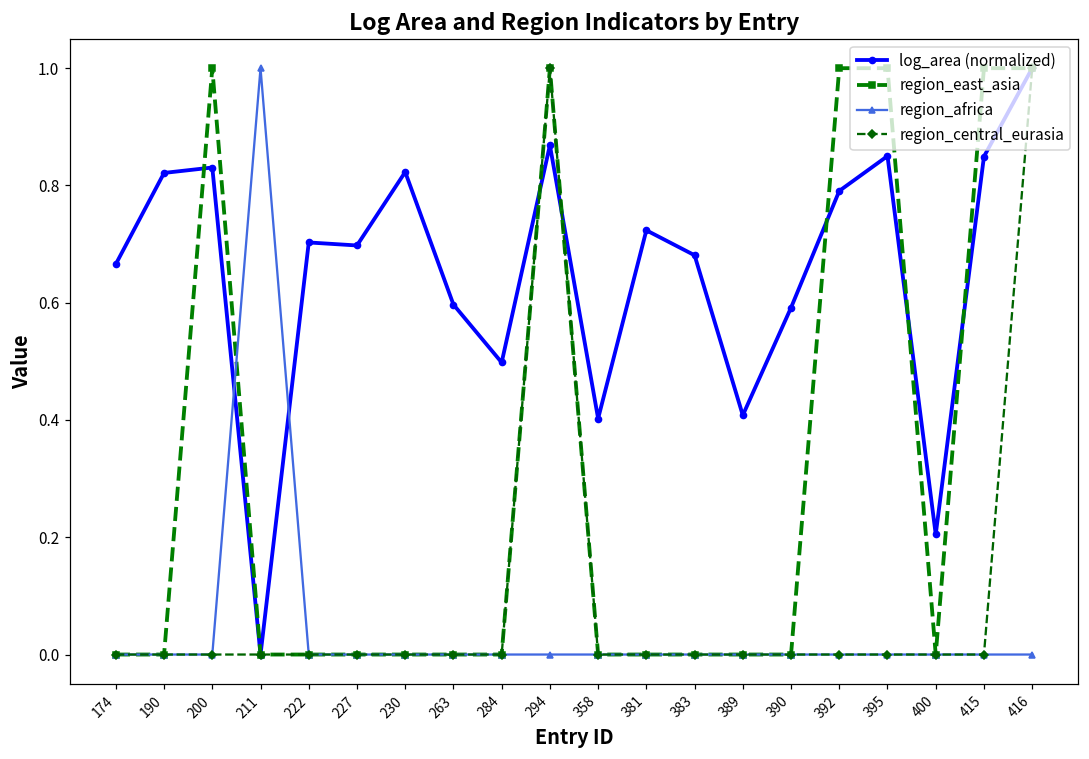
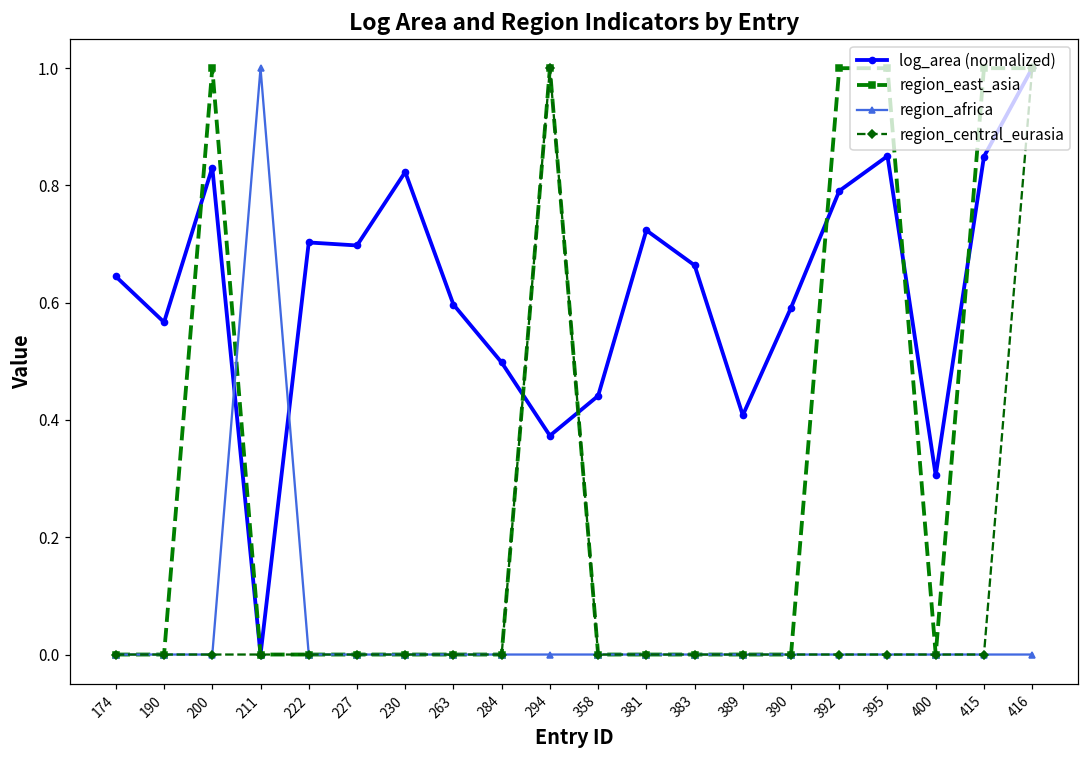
  {
    "log_area (normalized)": {
-     "174": 0.67,
-     "190": 0.82,
+     "174": 0.64,
+     "190": 0.57,
      "200": 0.83,
      "222": 0.70,
      "227": 0.70,
      "230": 0.82,
      "263": 0.60,
      "284": 0.50,
-     "294": 0.87,
-     "358": 0.40,
+     "294": 0.37,
+     "358": 0.44,
      "381": 0.72,
-     "383": 0.68,
+     "383": 0.66,
      "389": 0.41,
      "390": 0.59,
      "392": 0.79,
      "395": 0.85,
-     "400": 0.20,
+     "400": 0.31,
      "415": 0.85
    },
    "region_africa": {
      "211": 1.00,
      "294": 0.00,
      "416": 0.00
    }
  }
